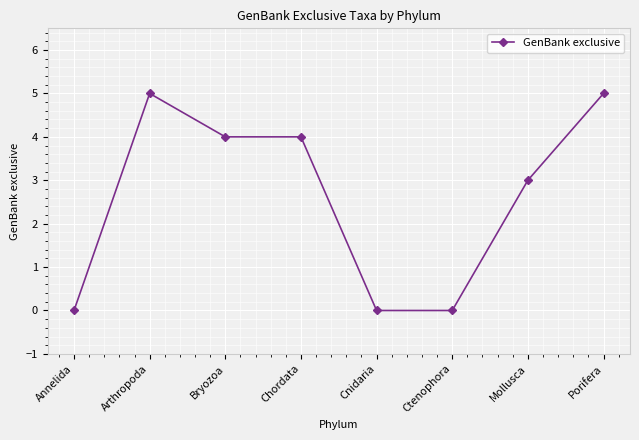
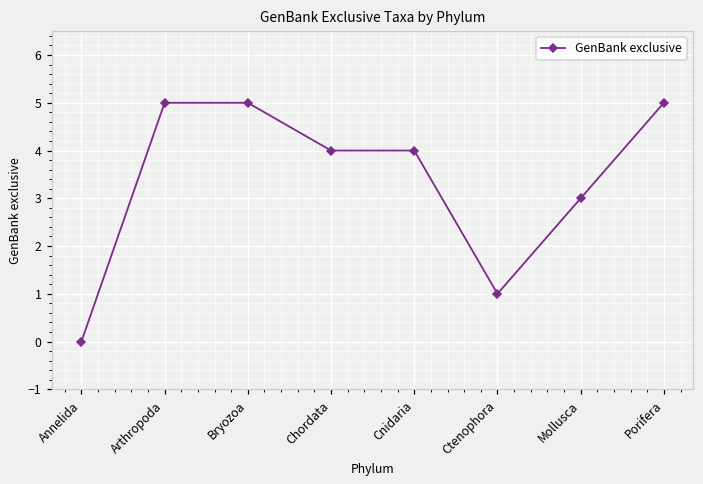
  {
    "Annelida": 0,
    "Arthropoda": 5,
-   "Bryozoa": 4,
+   "Bryozoa": 5,
    "Chordata": 4,
-   "Cnidaria": 0,
-   "Ctenophora": 0,
+   "Cnidaria": 4,
+   "Ctenophora": 1,
    "Mollusca": 3,
    "Porifera": 5
  }
